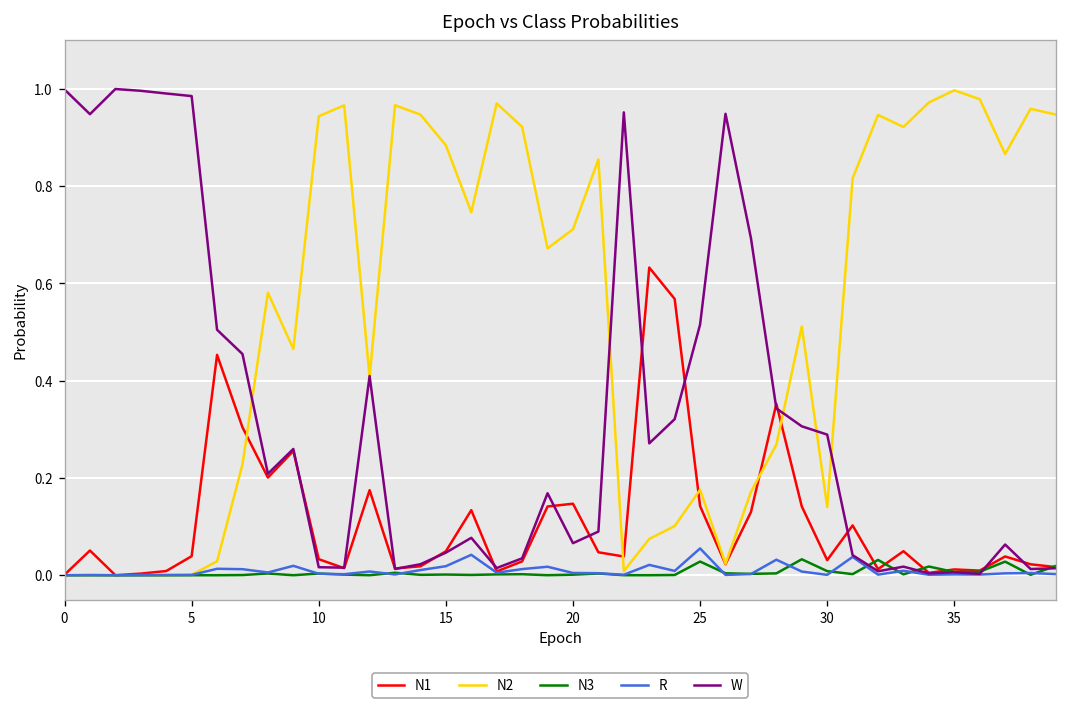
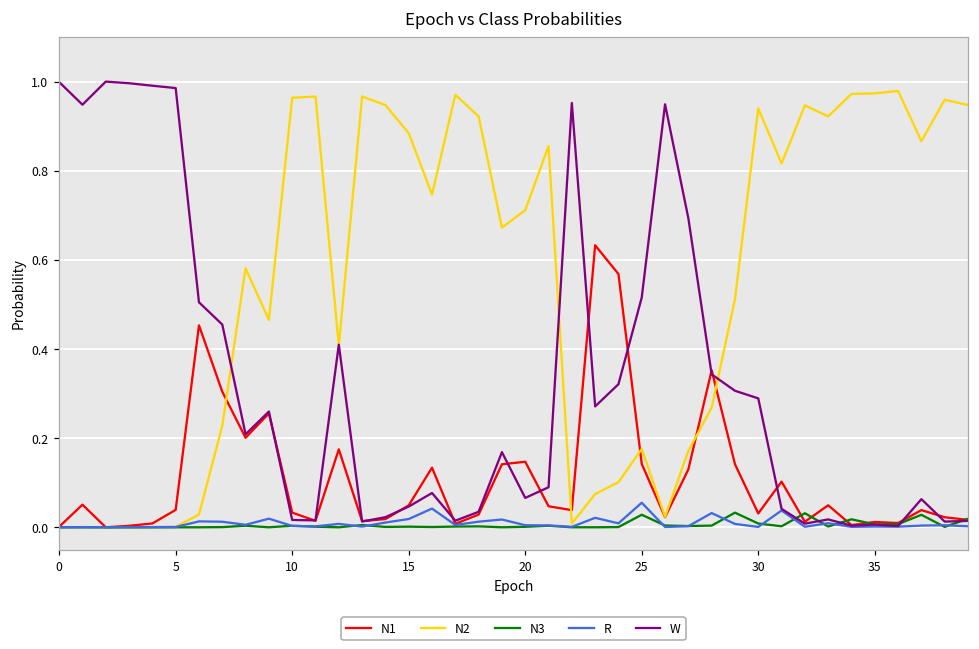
  {
    "N1": {
      "5": 0.04,
      "10": 0.03,
      "20": 0.15,
      "25": 0.14,
      "30": 0.03
    },
    "N2": {
-     "10": 0.94,
+     "10": 0.96,
      "15": 0.88,
      "20": 0.71,
      "25": 0.18,
-     "30": 0.14,
-     "35": 1.00
+     "30": 0.94,
+     "35": 0.97
    },
    "N3": {
      "15": 0.00,
      "25": 0.03,
      "30": 0.01
    },
    "R": {
      "15": 0.02,
      "25": 0.06,
      "30": 0.00
    },
    "W": {
      "0": 1.00,
      "5": 0.99,
      "10": 0.02,
      "20": 0.07,
      "25": 0.52,
      "30": 0.29
    }
  }
